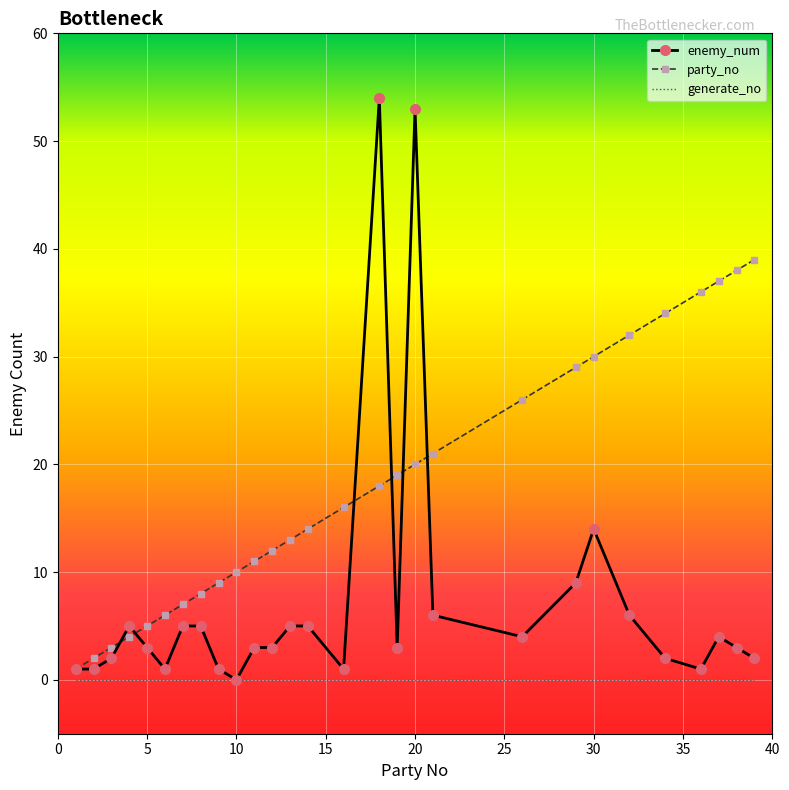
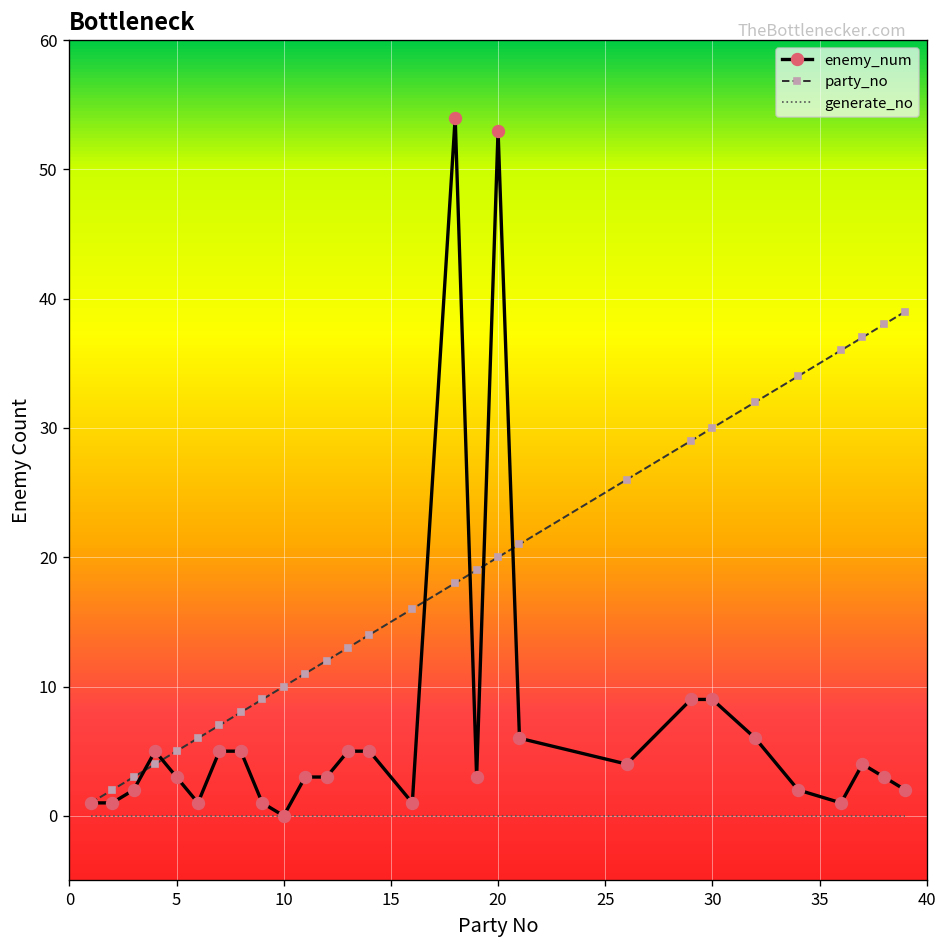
  {
    "enemy_num": {
      "5": 3,
      "20": 53,
-     "30": 14
+     "30": 9
    }
  }
